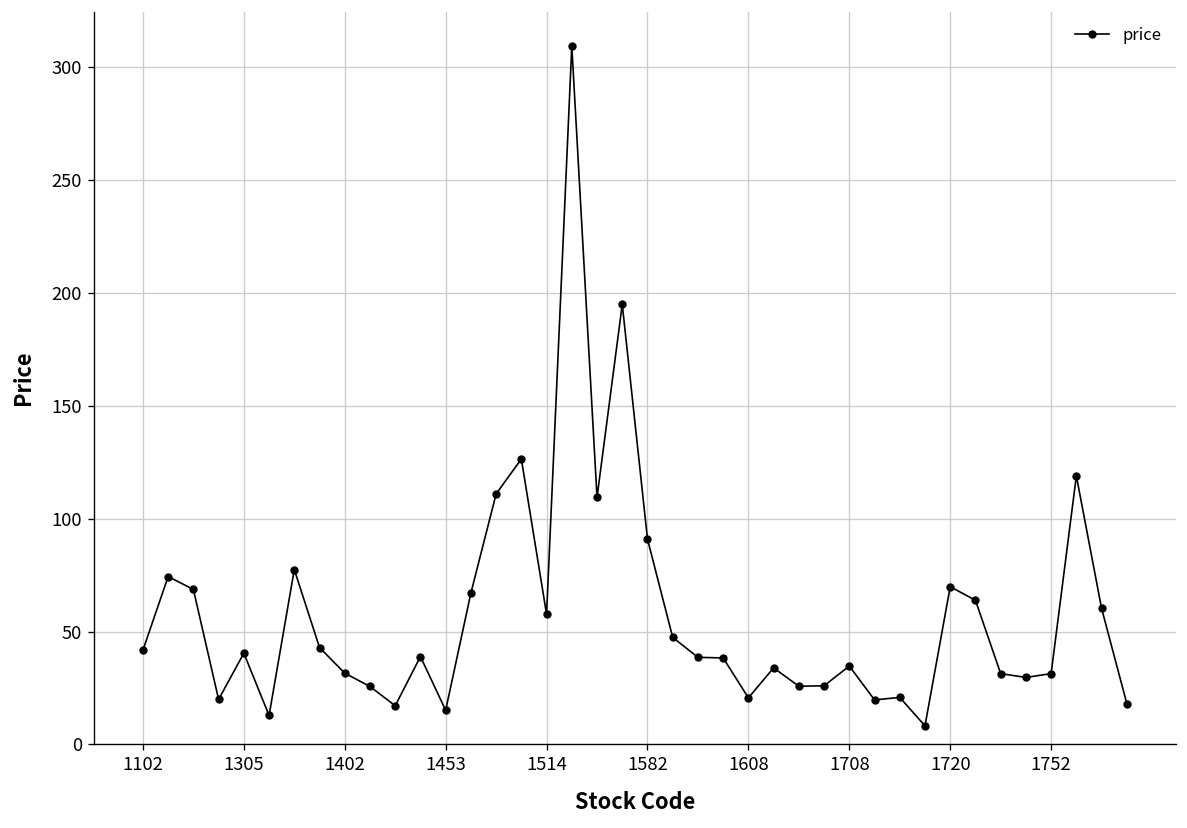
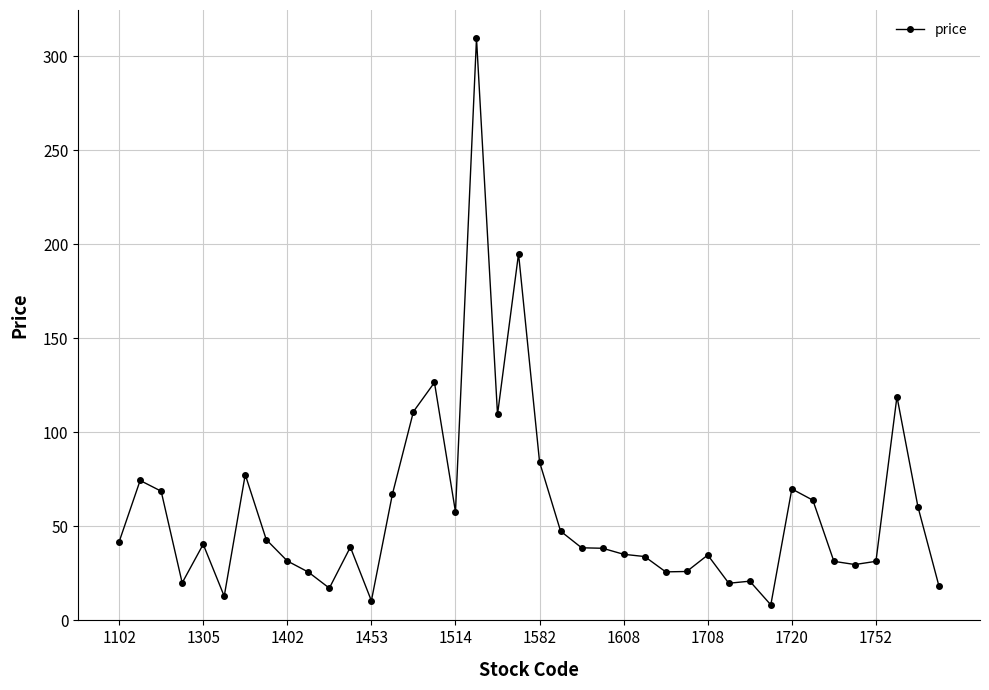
  {
    "1102": 42,
    "1305": 40,
    "1402": 32,
-   "1453": 15,
+   "1453": 10,
    "1514": 58,
-   "1582": 91,
-   "1608": 21,
+   "1582": 84,
+   "1608": 35,
    "1708": 35,
    "1720": 70,
    "1752": 31
  }
